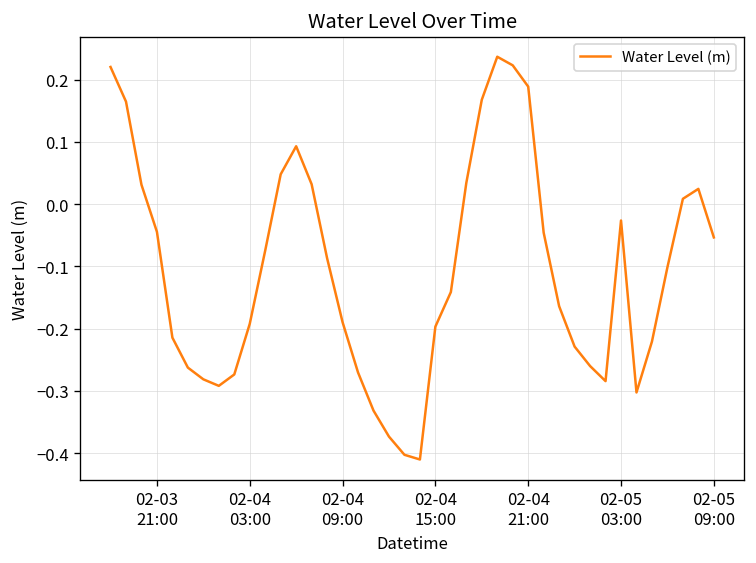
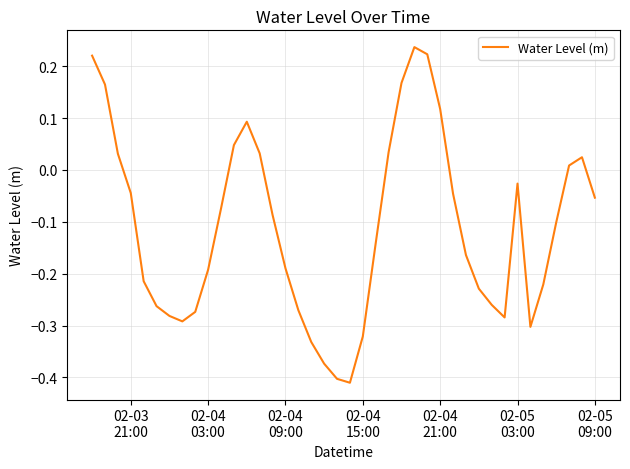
  {
    "02-03 21:00": -0.04,
    "02-04 03:00": -0.19,
    "02-04 09:00": -0.19,
-   "02-04 15:00": -0.20,
-   "02-04 21:00": 0.19,
+   "02-04 15:00": -0.32,
+   "02-04 21:00": 0.12,
    "02-05 03:00": -0.03,
    "02-05 09:00": -0.05
  }
